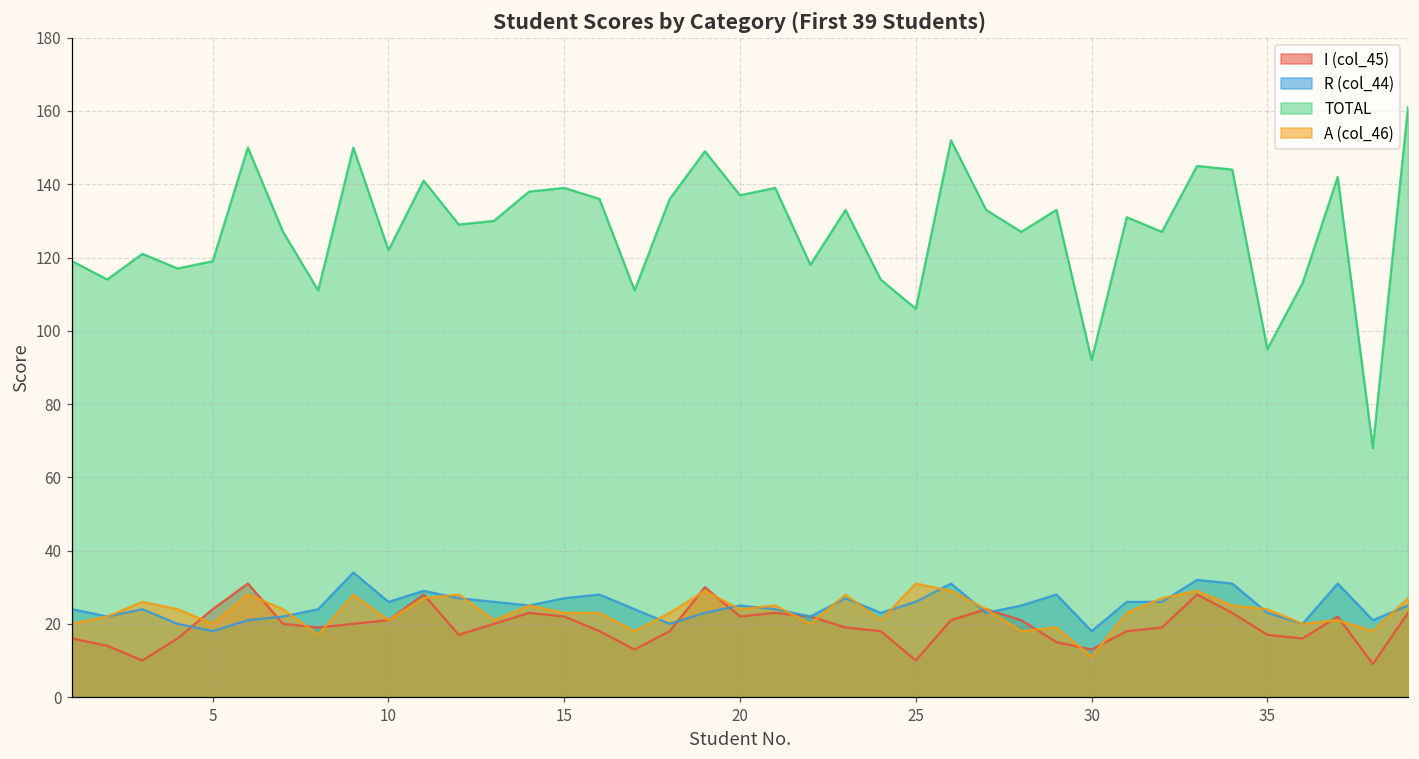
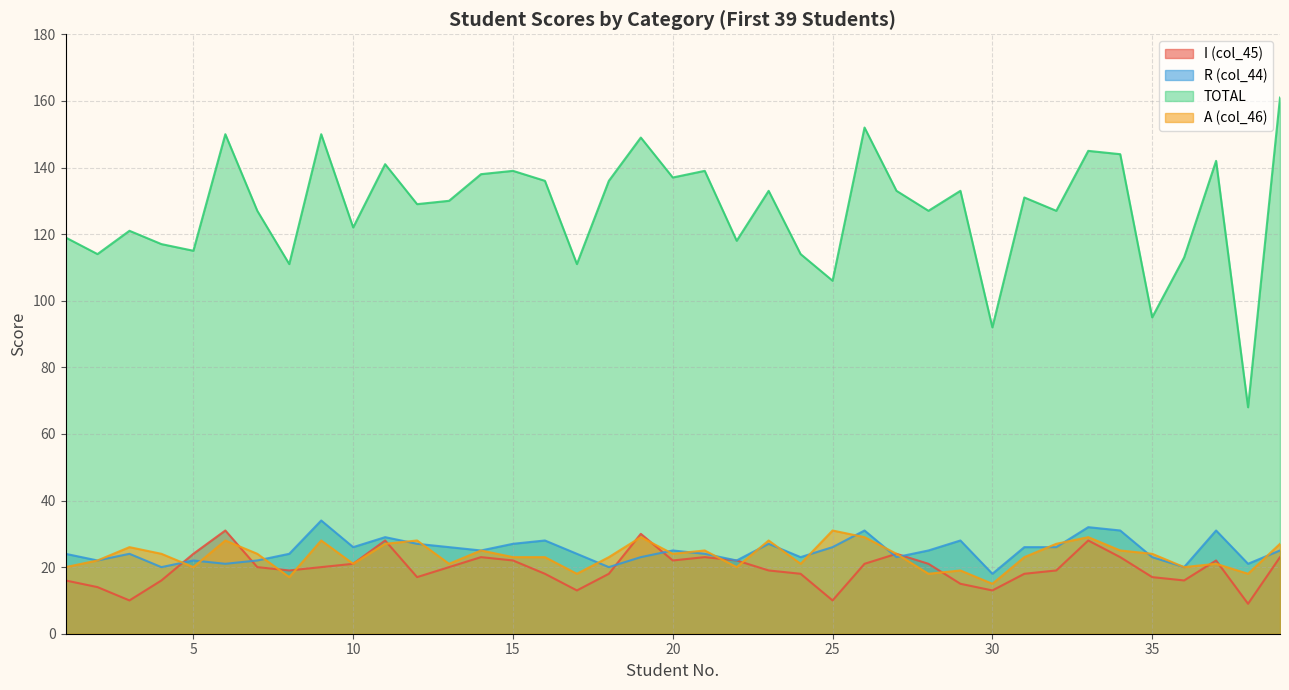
  {
    "I (col_45)": {
      "5": 24,
      "15": 22,
      "20": 22,
      "25": 10,
      "30": 13,
      "35": 17
    },
    "R (col_44)": {
-     "5": 18,
+     "5": 22,
      "10": 26,
      "15": 27,
      "20": 25,
      "25": 26,
      "30": 18,
      "35": 23
    },
    "TOTAL": {
-     "5": 119,
+     "5": 115,
      "10": 122,
      "15": 139,
      "20": 137,
      "25": 106,
      "30": 92,
      "35": 95
    },
    "A (col_46)": {
      "5": 20,
      "15": 23,
      "20": 24,
      "25": 31,
-     "30": 11,
+     "30": 15,
      "35": 24
    }
  }
